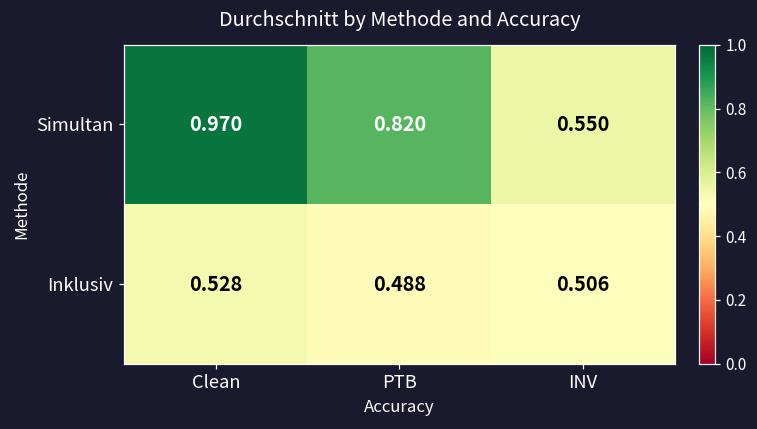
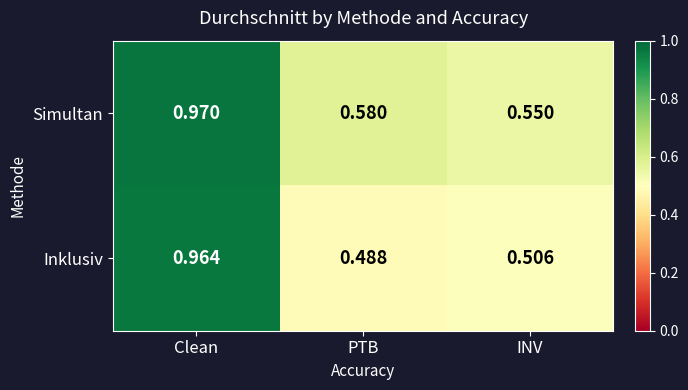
  {
    "Simultan": {
      "Clean": 0.970,
-     "PTB": 0.820,
+     "PTB": 0.580,
      "INV": 0.550
    },
    "Inklusiv": {
-     "Clean": 0.528,
+     "Clean": 0.964,
      "PTB": 0.488,
      "INV": 0.506
    }
  }
